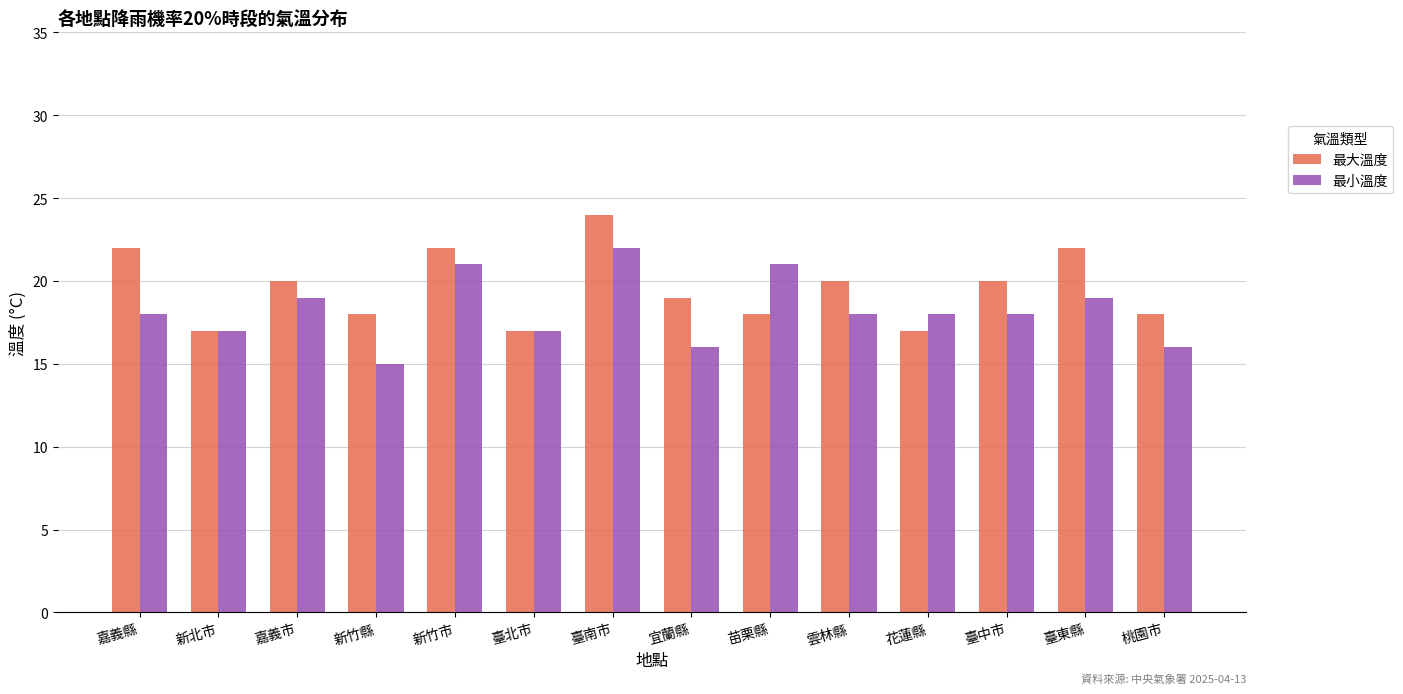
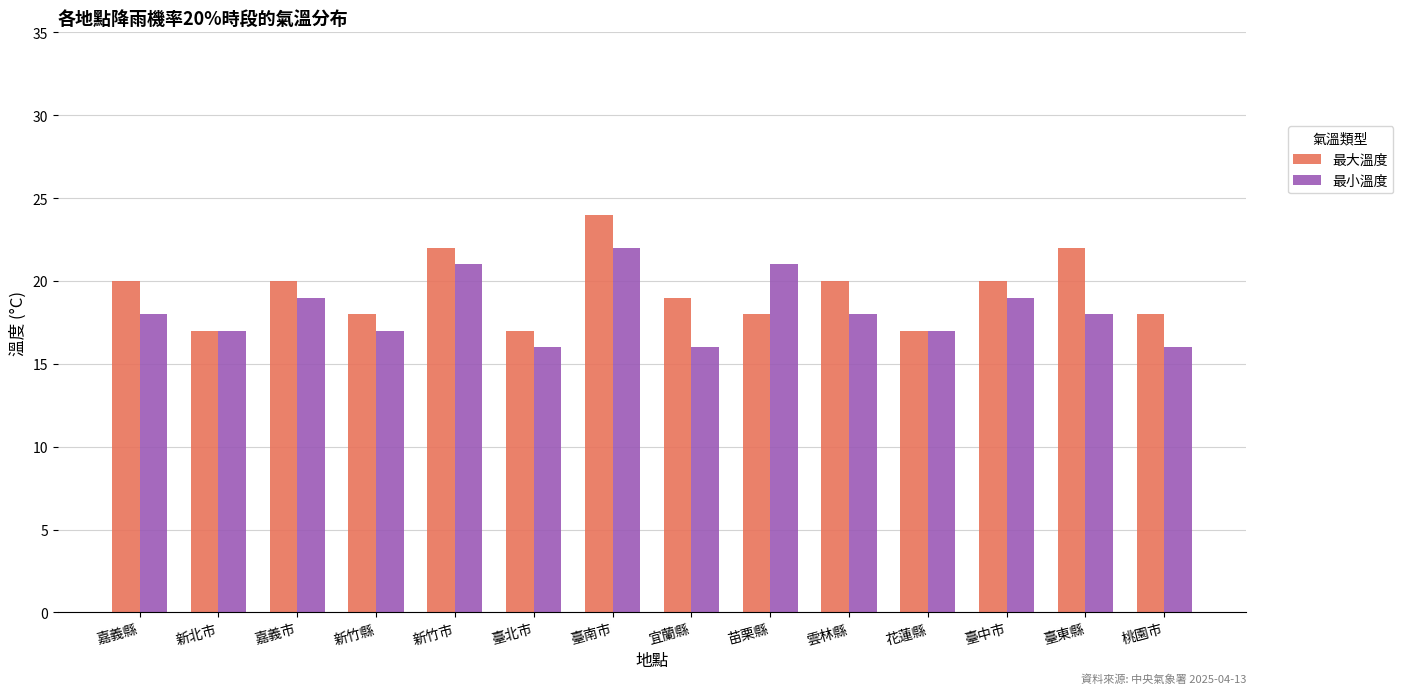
  {
    "最大溫度": {
-     "嘉義縣": 22,
+     "嘉義縣": 20,
      "新北市": 17,
      "嘉義市": 20,
      "新竹縣": 18,
      "新竹市": 22,
      "臺北市": 17,
      "臺南市": 24,
      "宜蘭縣": 19,
      "苗栗縣": 18,
      "雲林縣": 20,
      "花蓮縣": 17,
      "臺中市": 20,
      "臺東縣": 22,
      "桃園市": 18
    },
    "最小溫度": {
      "嘉義縣": 18,
      "新北市": 17,
      "嘉義市": 19,
-     "新竹縣": 15,
+     "新竹縣": 17,
      "新竹市": 21,
-     "臺北市": 17,
+     "臺北市": 16,
      "臺南市": 22,
      "宜蘭縣": 16,
      "苗栗縣": 21,
      "雲林縣": 18,
-     "花蓮縣": 18,
-     "臺中市": 18,
-     "臺東縣": 19,
+     "花蓮縣": 17,
+     "臺中市": 19,
+     "臺東縣": 18,
      "桃園市": 16
    }
  }
